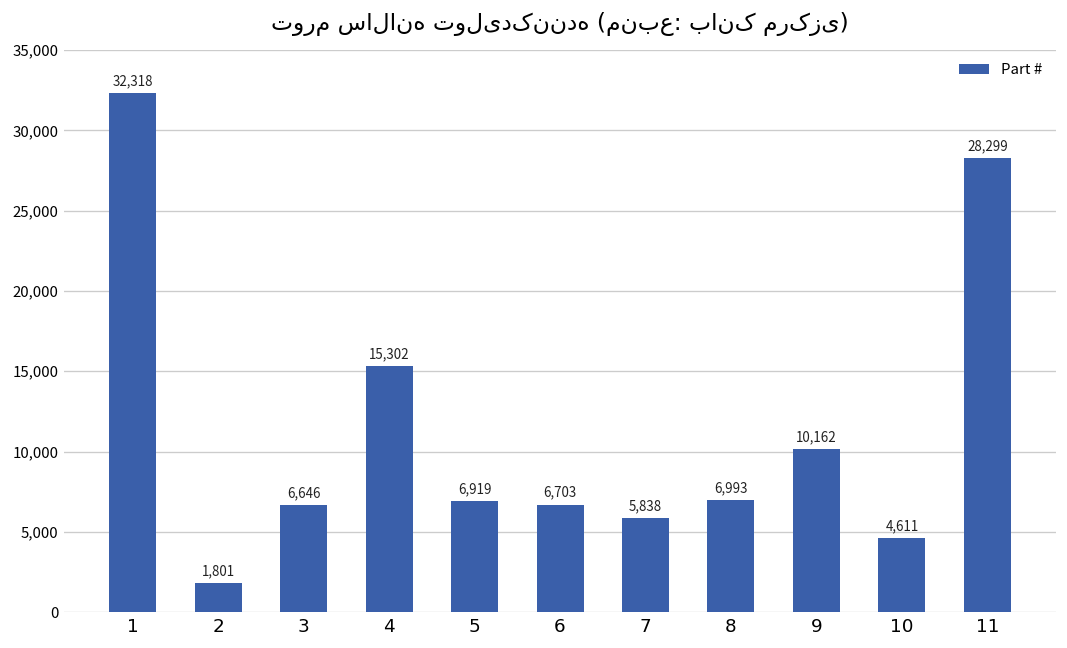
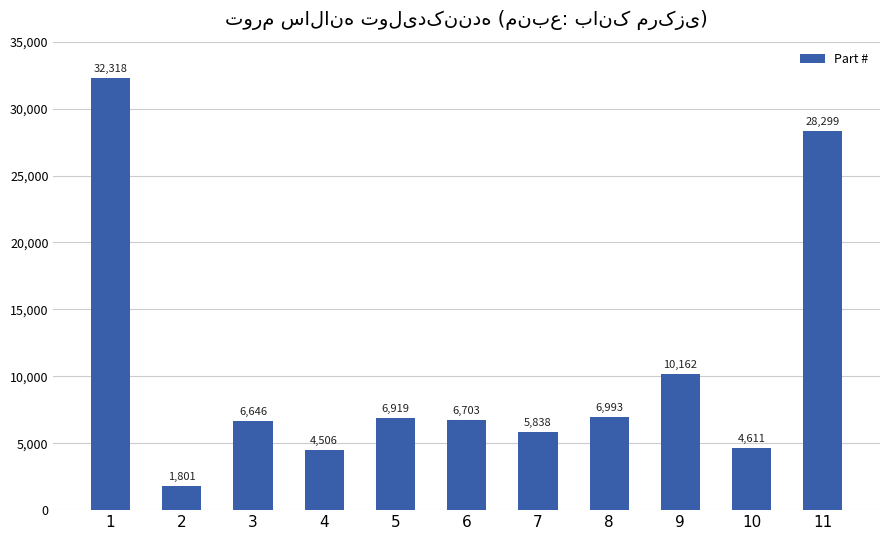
  {
    "1": "32,318",
    "2": "1,801",
    "3": "6,646",
-   "4": "15,302",
+   "4": "4,506",
    "5": "6,919",
    "6": "6,703",
    "7": "5,838",
    "8": "6,993",
    "9": "10,162",
    "10": "4,611",
    "11": "28,299"
  }
